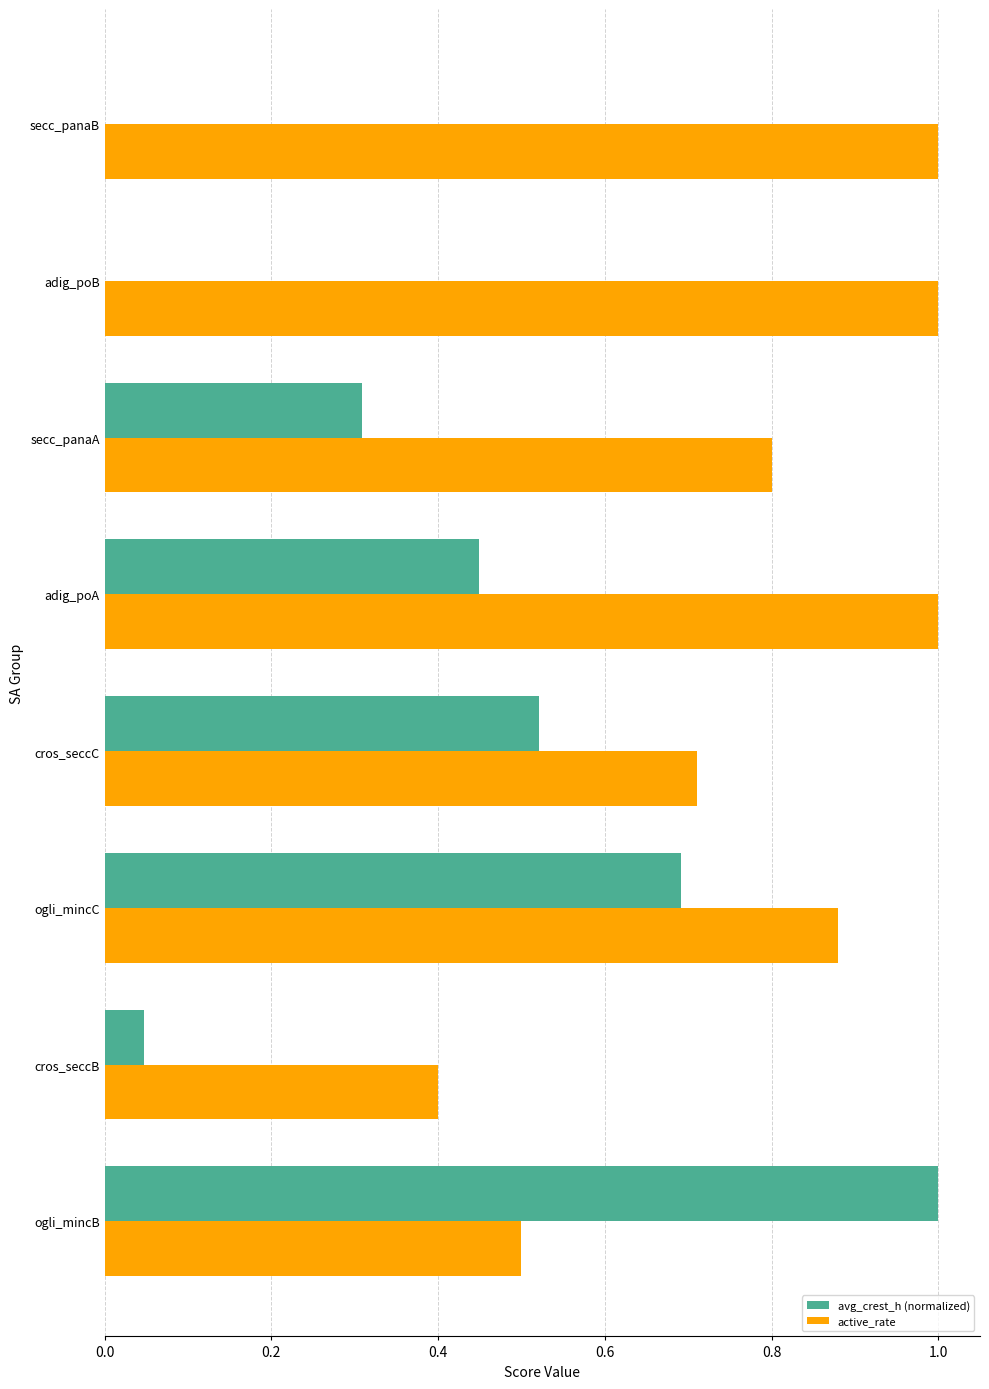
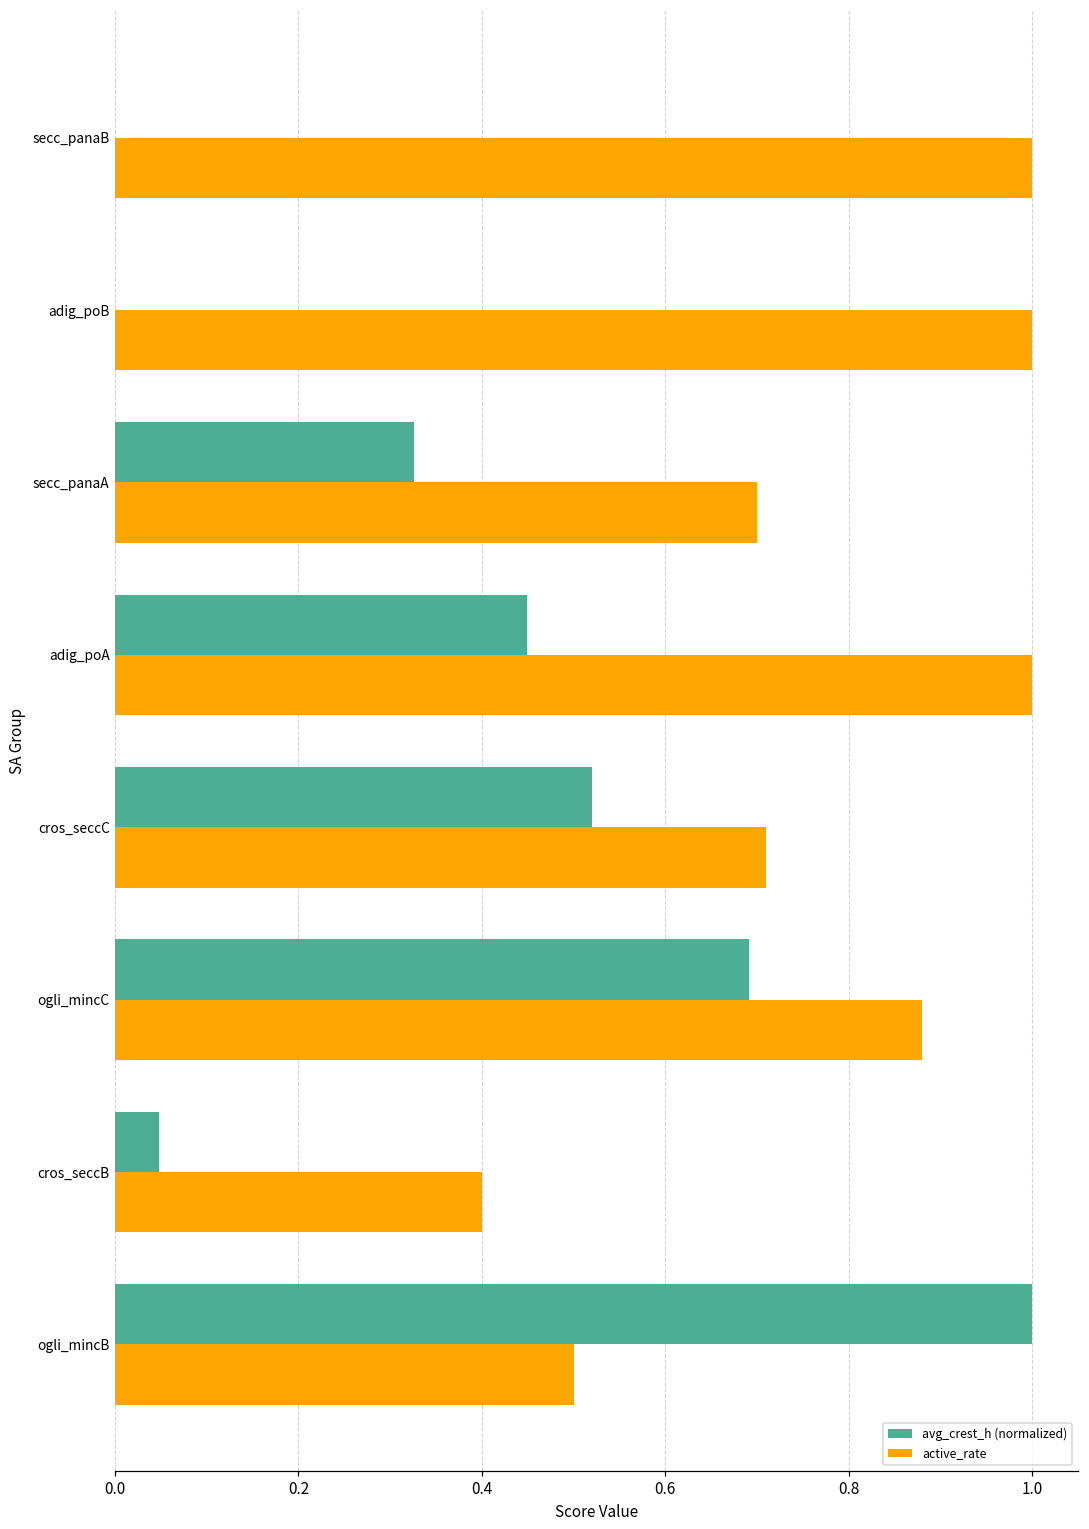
  {
    "avg_crest_h (normalized)": {
      "secc_panaB": 0.00,
      "adig_poB": 0.00,
-     "secc_panaA": 0.31,
+     "secc_panaA": 0.33,
      "adig_poA": 0.45,
      "cros_seccC": 0.52,
      "ogli_mincC": 0.69,
      "cros_seccB": 0.05,
      "ogli_mincB": 1.00
    },
    "active_rate": {
      "secc_panaB": 1.0,
      "adig_poB": 1.0,
-     "secc_panaA": 0.8,
+     "secc_panaA": 0.7,
      "adig_poA": 1.0,
      "cros_seccC": 0.71,
      "ogli_mincC": 0.88,
      "cros_seccB": 0.4,
      "ogli_mincB": 0.5
    }
  }
